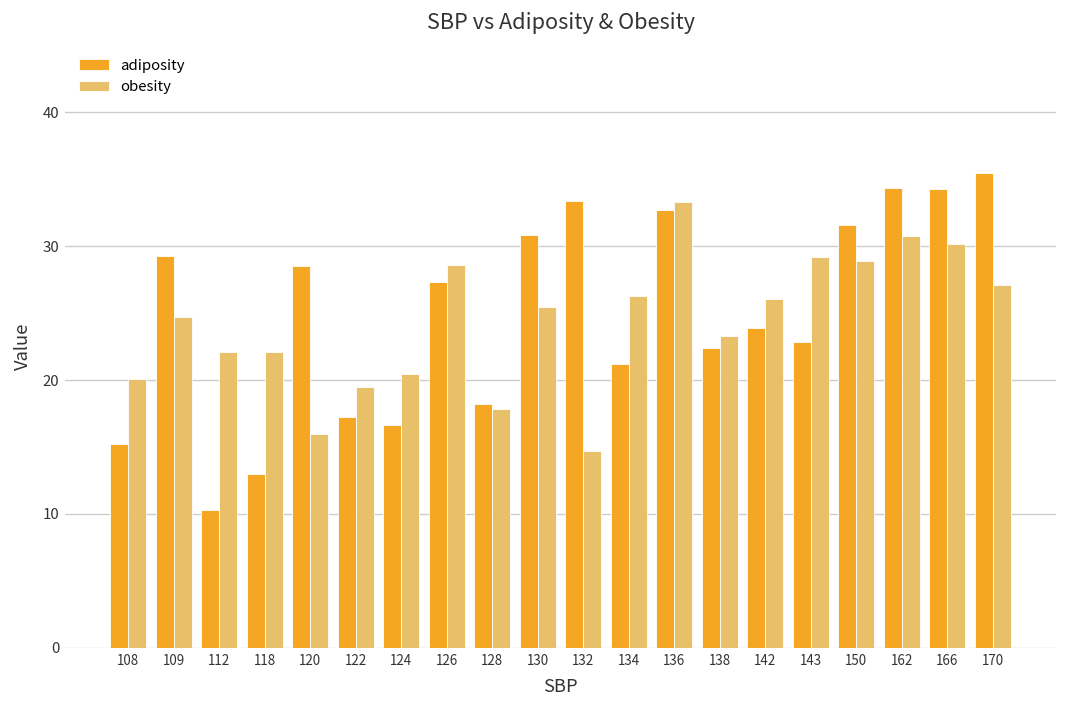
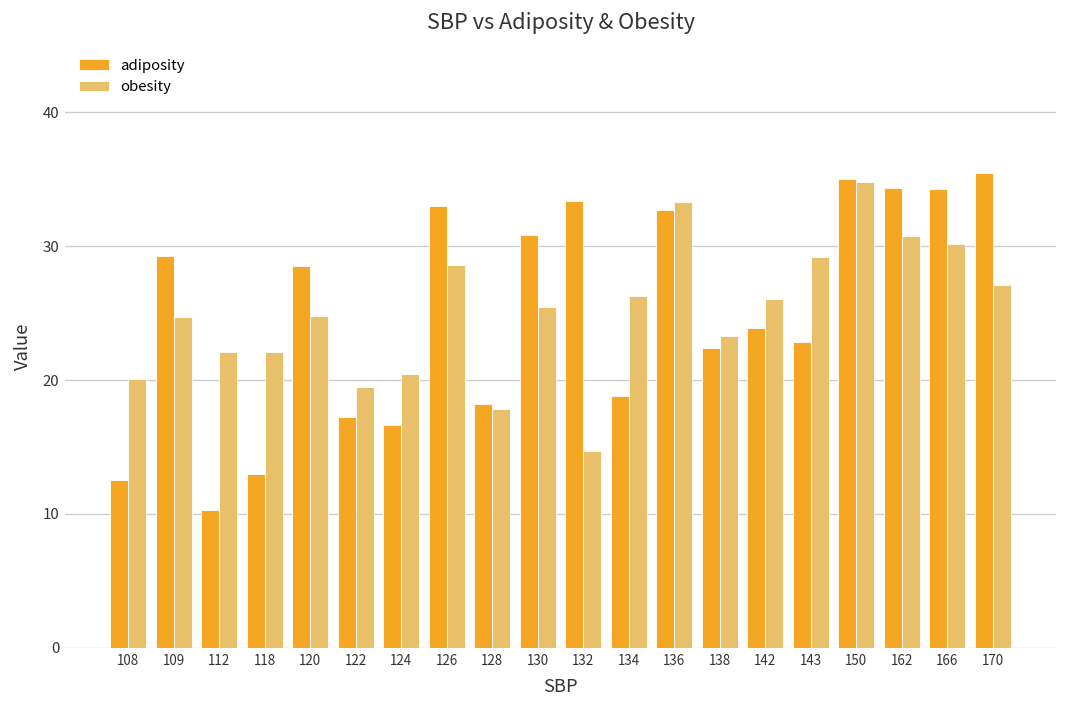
  {
    "adiposity": {
-     "108": 15.2,
+     "108": 12.5,
      "109": 29.3,
      "112": 10.3,
      "118": 13.0,
      "120": 28.5,
      "122": 17.2,
      "124": 16.7,
-     "126": 27.3,
+     "126": 33.0,
      "128": 18.3,
      "130": 30.9,
      "132": 33.4,
-     "134": 21.2,
+     "134": 18.8,
      "136": 32.7,
      "138": 22.4,
      "142": 23.9,
      "143": 22.9,
-     "150": 31.6,
+     "150": 35.0,
      "162": 34.3,
      "166": 34.3,
      "170": 35.5
    },
    "obesity": {
      "108": 20.1,
      "109": 24.7,
      "112": 22.1,
      "118": 22.1,
-     "120": 16.0,
+     "120": 24.8,
      "122": 19.5,
      "124": 20.5,
      "126": 28.6,
      "128": 17.8,
      "130": 25.4,
      "132": 14.7,
      "134": 26.3,
      "136": 33.3,
      "138": 23.3,
      "142": 26.1,
      "143": 29.2,
-     "150": 28.9,
+     "150": 34.8,
      "162": 30.8,
      "166": 30.1,
      "170": 27.1
    }
  }
